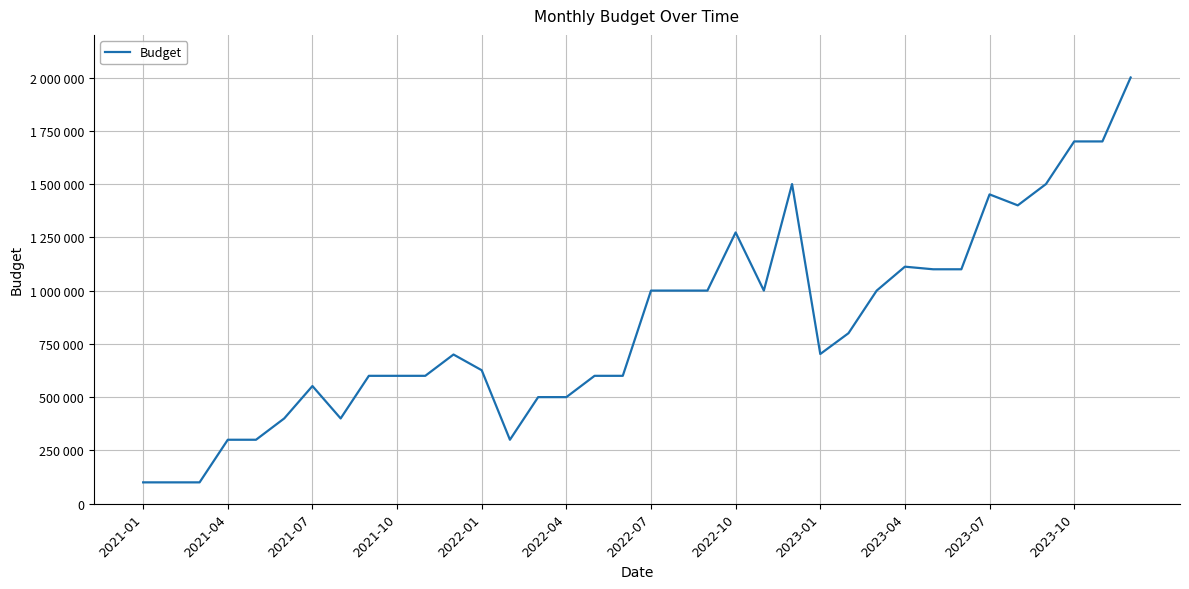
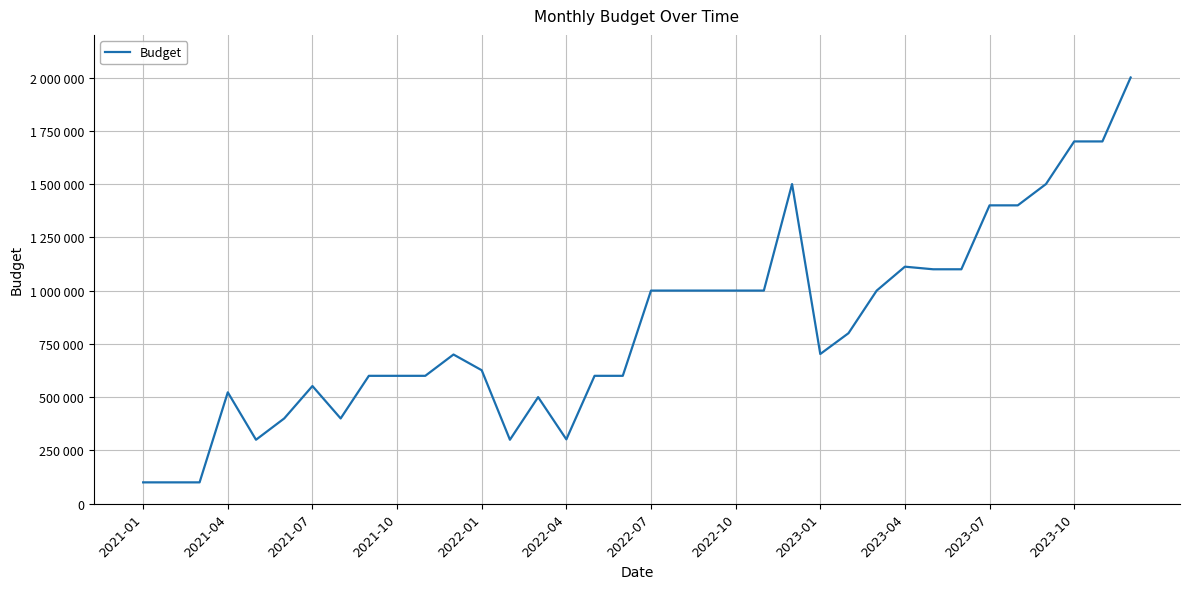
  {
    "2021-01": 100000,
-   "2021-04": 300000,
+   "2021-04": 520000,
    "2021-07": 550000,
    "2021-10": 600000,
    "2022-01": 630000,
-   "2022-04": 500000,
+   "2022-04": 300000,
    "2022-07": 1000000,
-   "2022-10": 1270000,
+   "2022-10": 1000000,
    "2023-01": 700000,
    "2023-04": 1110000,
-   "2023-07": 1450000,
+   "2023-07": 1400000,
    "2023-10": 1700000
  }
